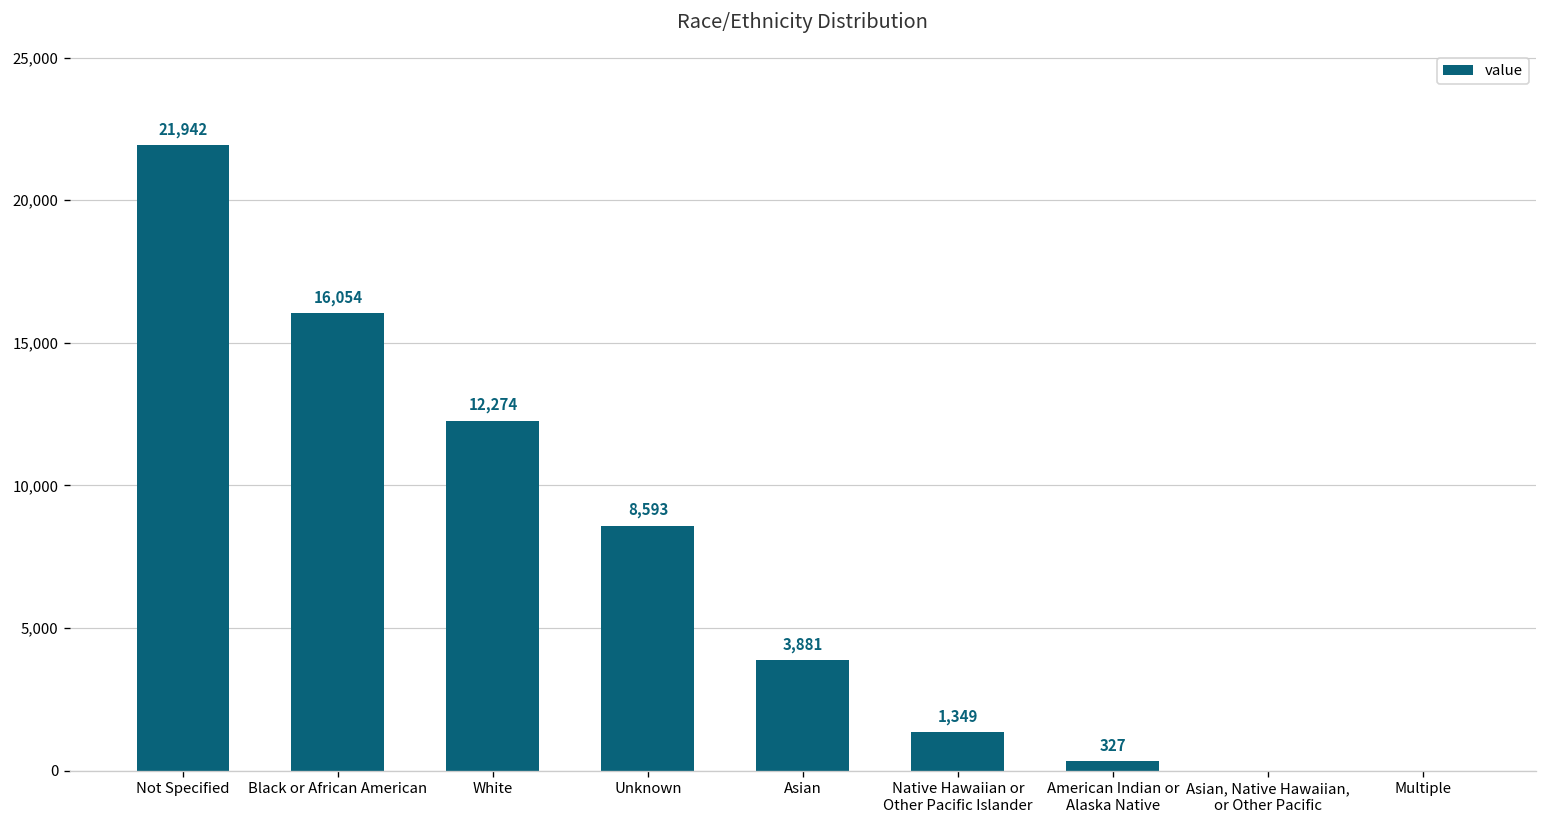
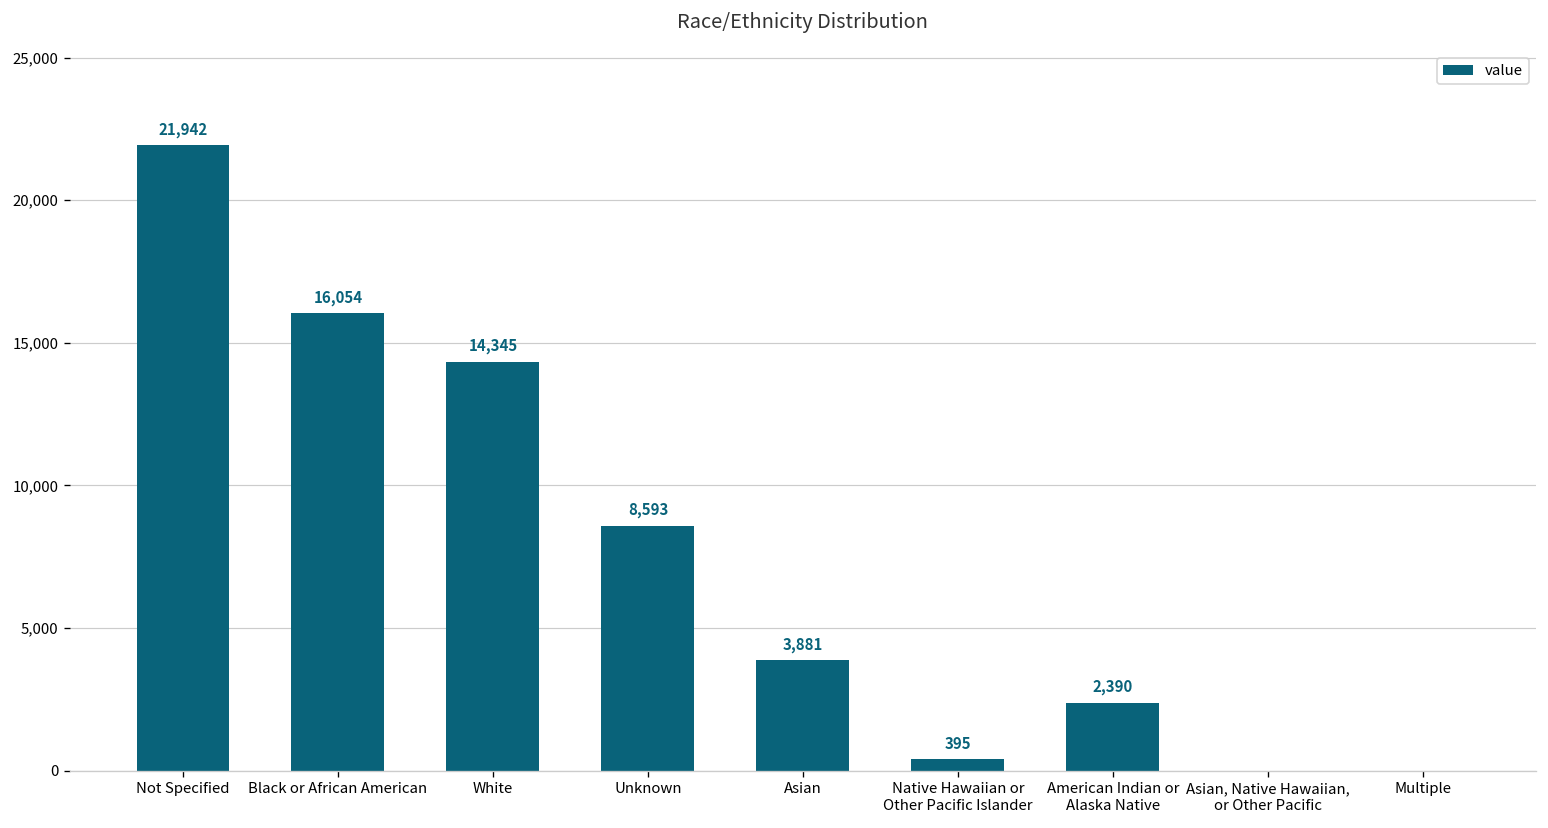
  {
    "Not Specified": "21,942",
    "Black or African American": "16,054",
-   "White": "12,274",
+   "White": "14,345",
    "Unknown": "8,593",
    "Asian": "3,881",
-   "Native Hawaiian or Other Pacific Islander": "1,349",
-   "American Indian or Alaska Native": "327"
+   "Native Hawaiian or Other Pacific Islander": "395",
+   "American Indian or Alaska Native": "2,390"
  }
